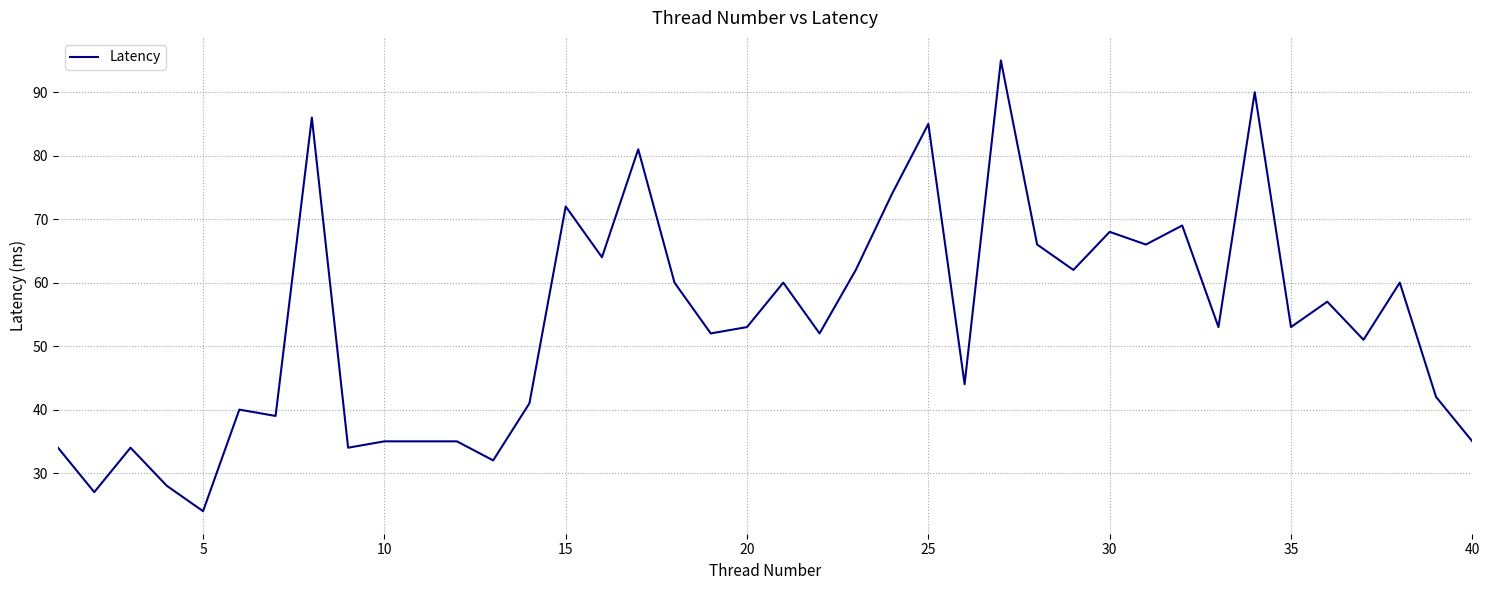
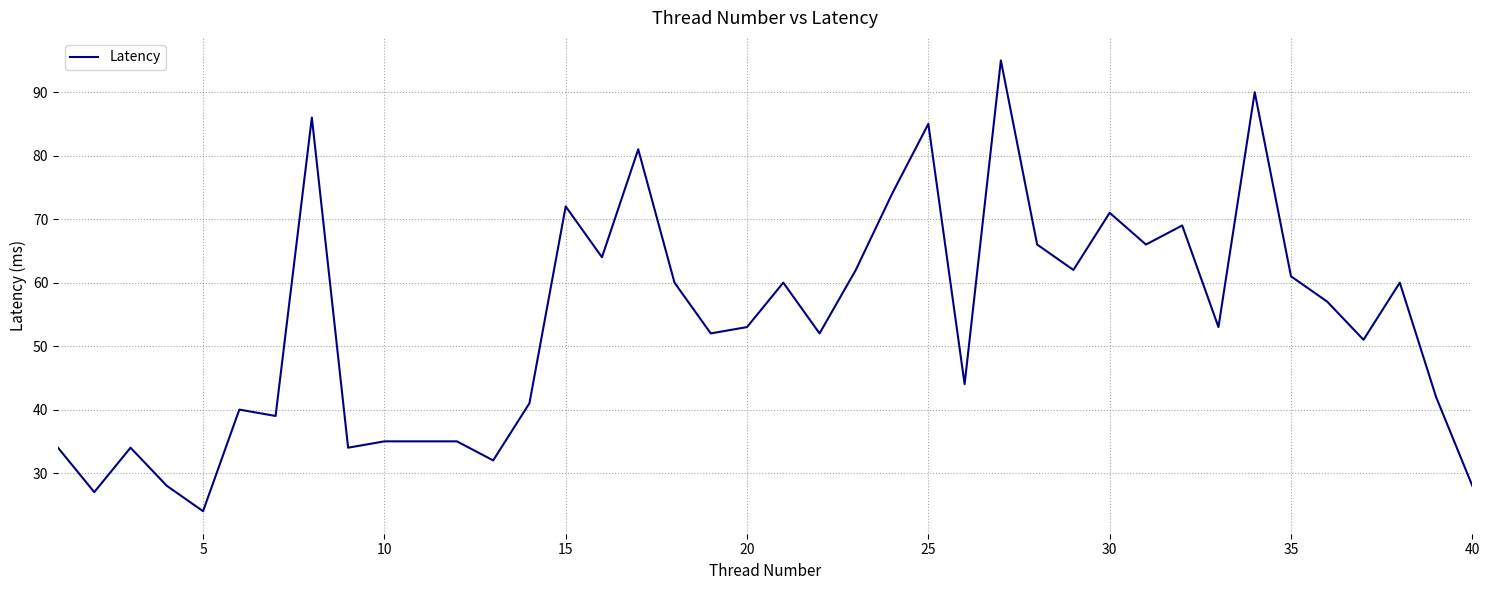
  {
    "5": 24,
    "10": 35,
    "15": 72,
    "20": 53,
    "25": 85,
-   "30": 68,
-   "35": 53,
-   "40": 35
+   "30": 71,
+   "35": 61,
+   "40": 28
  }
